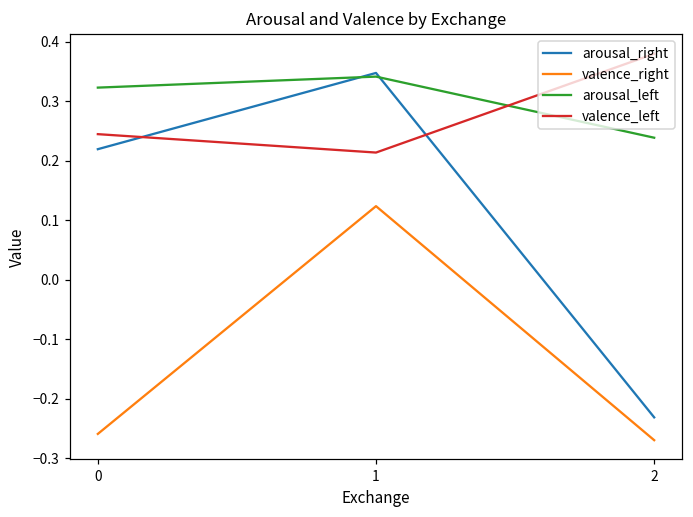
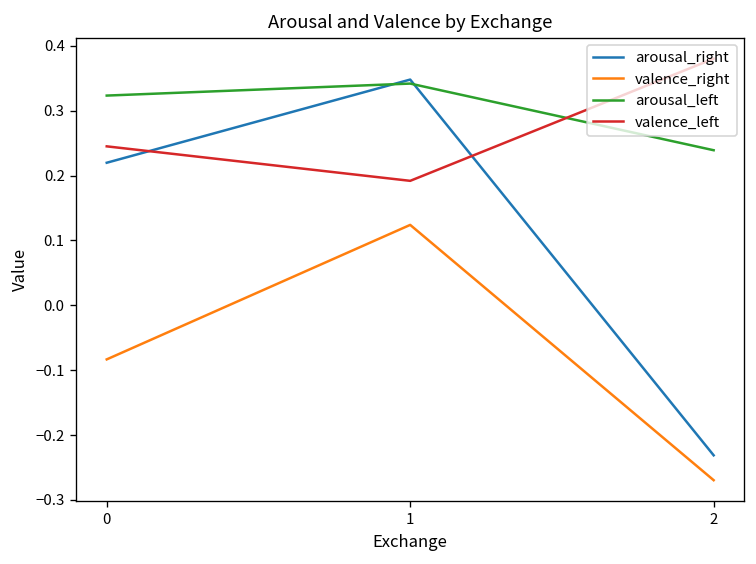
  {
    "arousal_right": {
      "0": 0.22,
      "1": 0.35,
      "2": -0.23
    },
    "valence_right": {
-     "0": -0.26,
+     "0": -0.08,
      "1": 0.12,
      "2": -0.27
    },
    "arousal_left": {
      "0": 0.32,
      "1": 0.34,
      "2": 0.24
    },
    "valence_left": {
      "0": 0.25,
-     "1": 0.21
+     "1": 0.19
    }
  }
